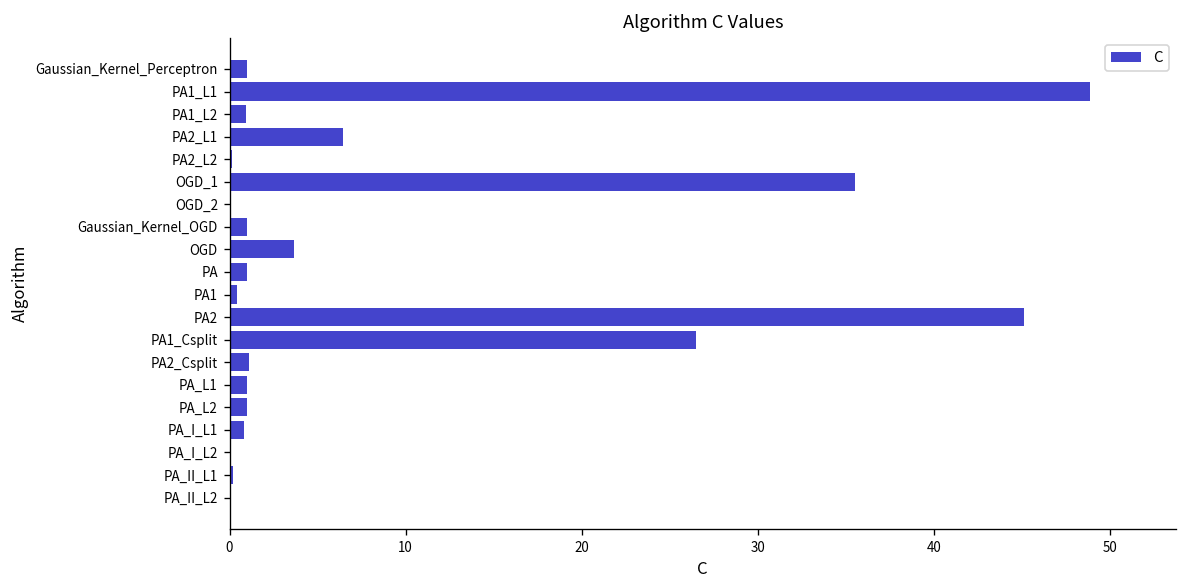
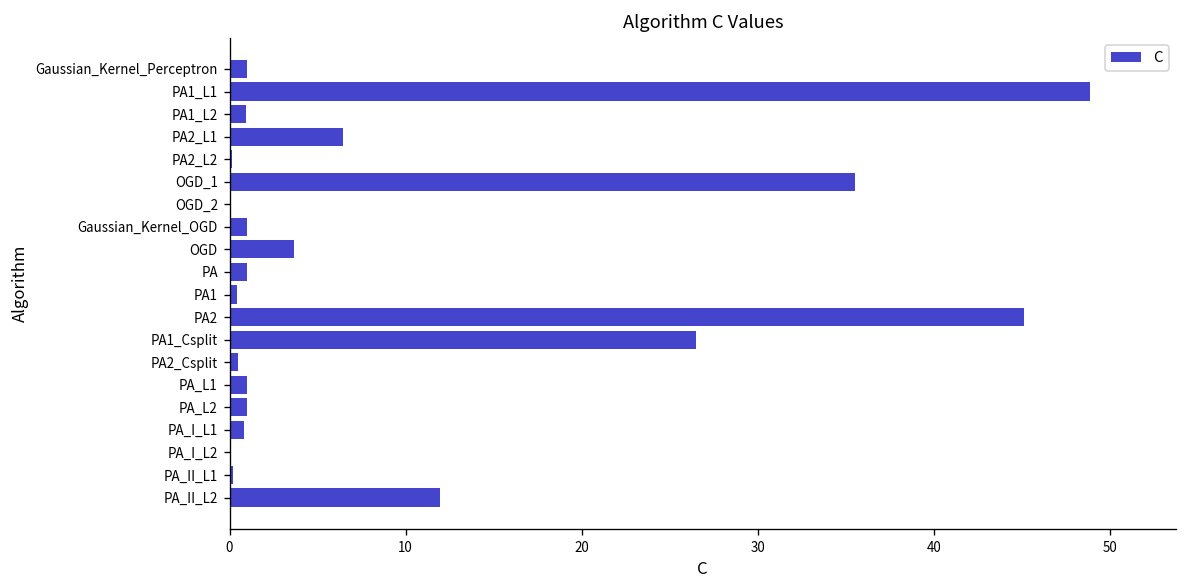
  {
    "Gaussian_Kernel_Perceptron": 1.0,
    "PA1_L1": 48.9,
    "PA1_L2": 0.9,
    "PA2_L1": 6.5,
    "OGD_1": 35.6,
    "Gaussian_Kernel_OGD": 1.0,
    "OGD": 3.6,
    "PA": 1.0,
    "PA1": 0.4,
    "PA2": 45.1,
    "PA1_Csplit": 26.5,
-   "PA2_Csplit": 1.1,
+   "PA2_Csplit": 0.5,
    "PA_L1": 1.0,
    "PA_L2": 1.0,
    "PA_I_L1": 0.8,
    "PA_II_L1": 0.2,
-   "PA_II_L2": 0.1
+   "PA_II_L2": 11.9
  }
